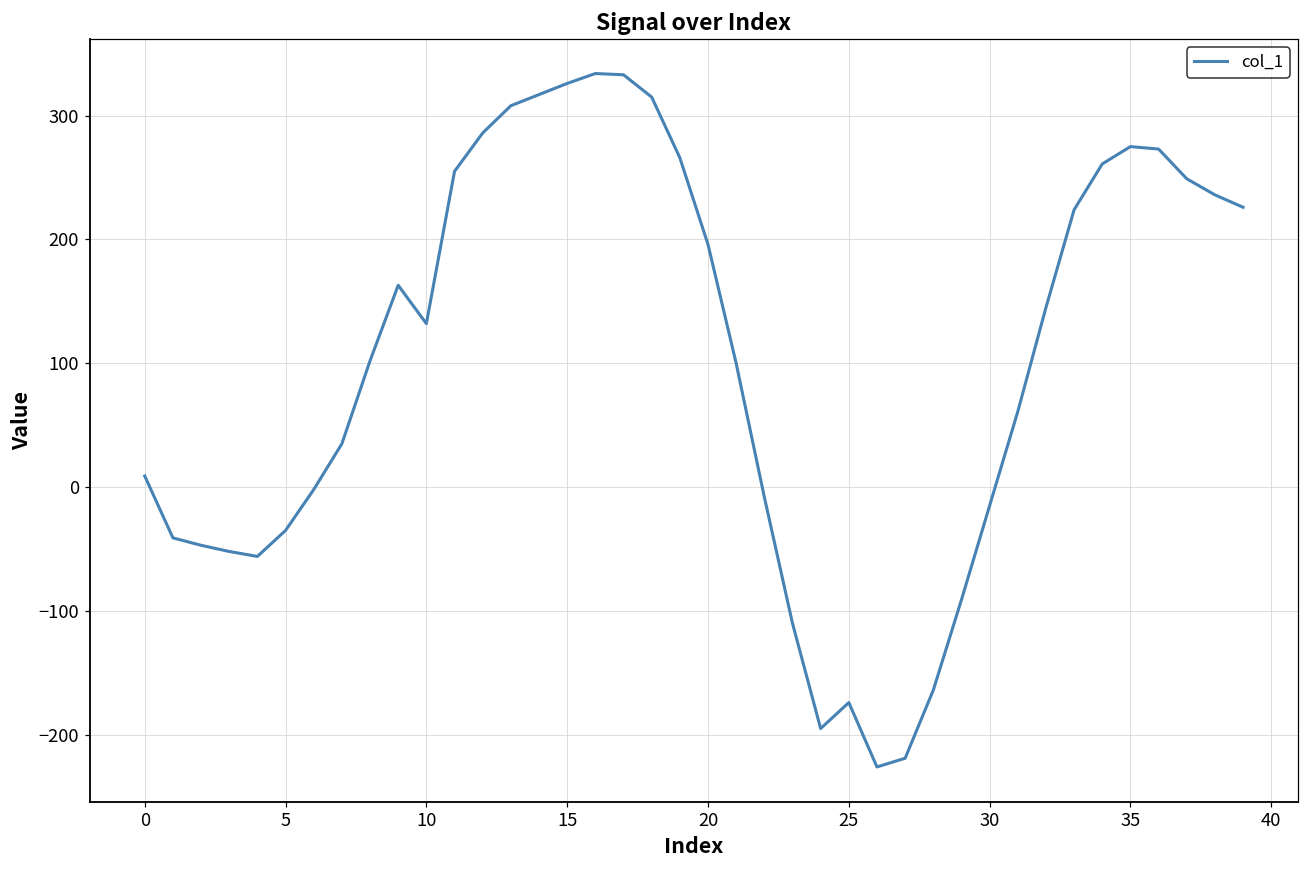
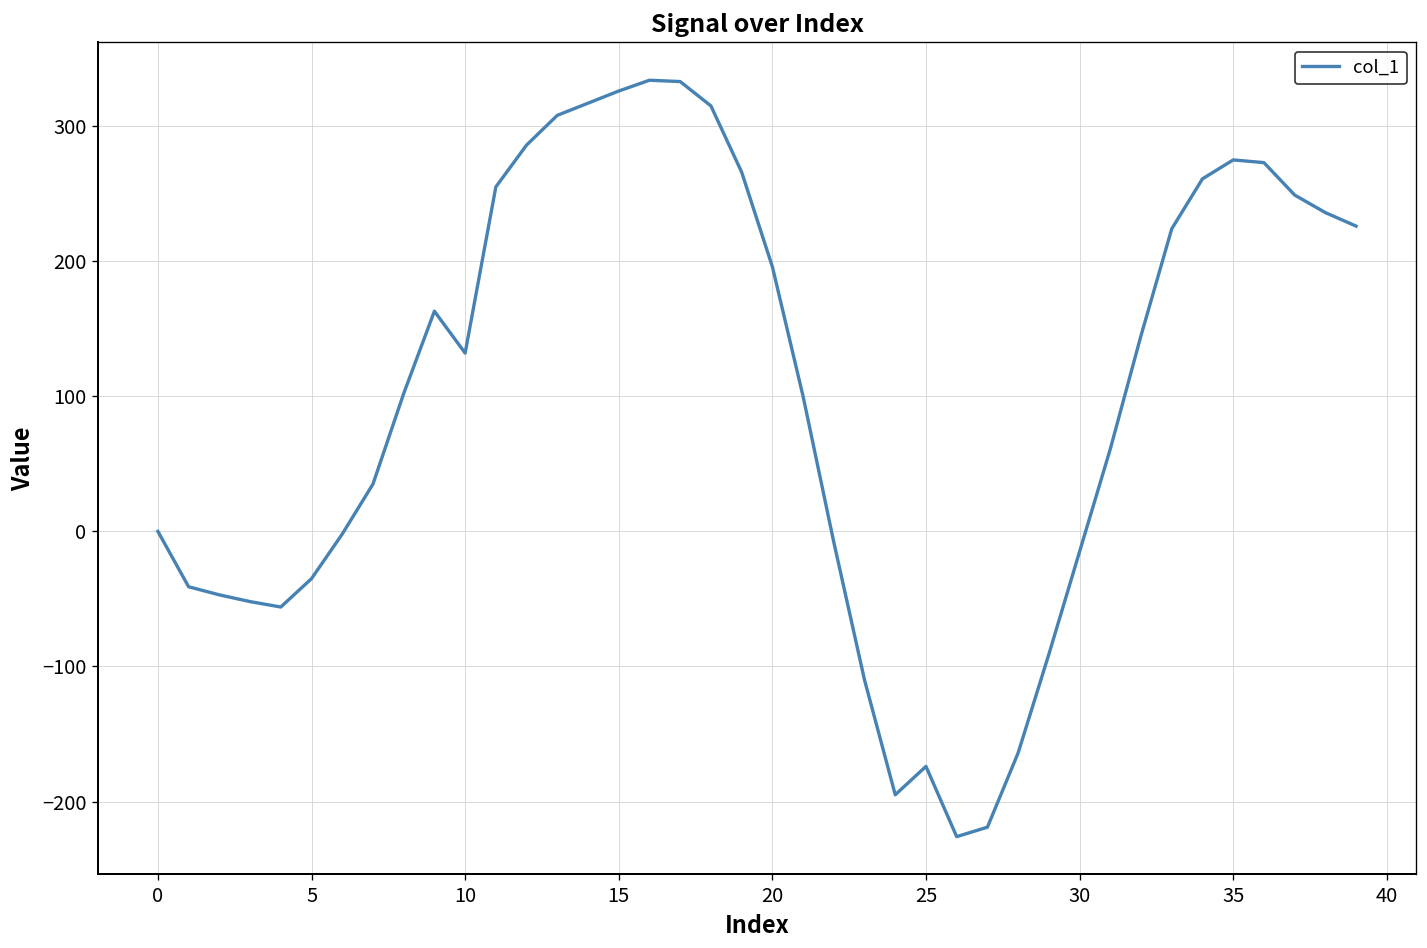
  {
-   "0": 9,
+   "0": 0,
    "5": -35,
    "10": 132,
    "15": 326,
    "20": 196,
    "25": -174,
    "30": -15,
    "35": 275
  }
